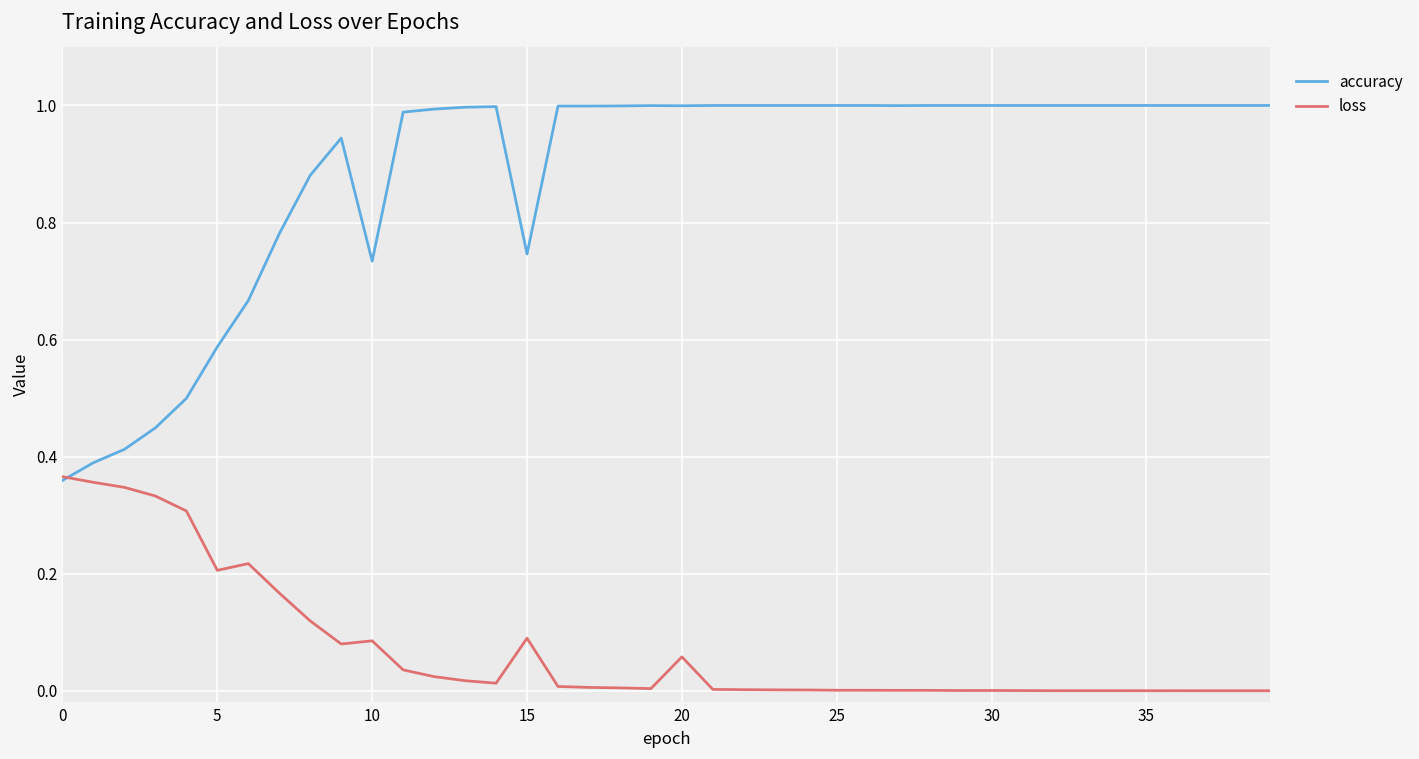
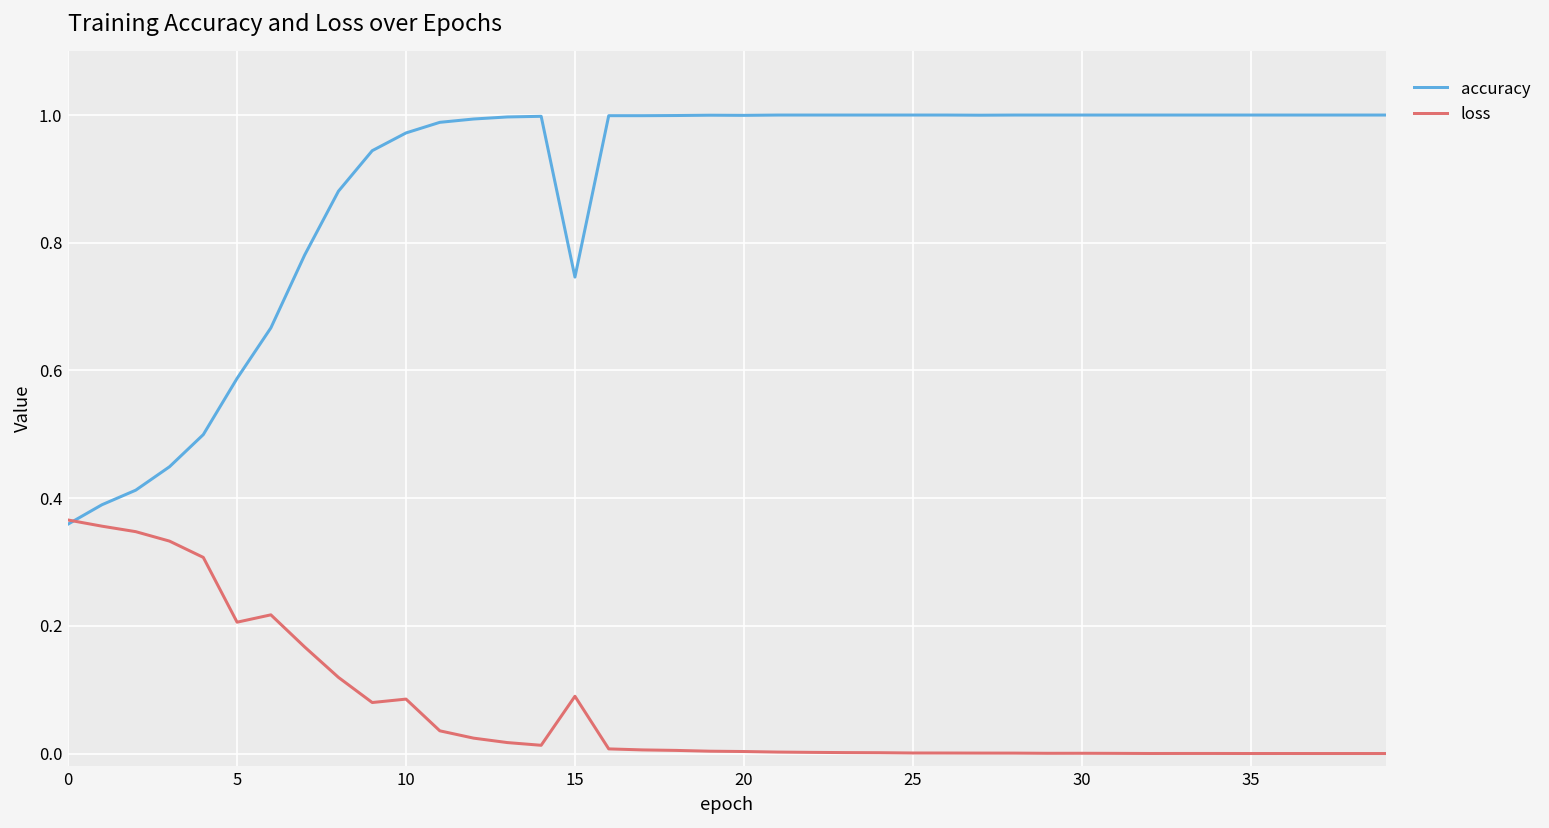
  {
    "accuracy": {
      "0": 0.36,
      "5": 0.59,
-     "10": 0.73,
+     "10": 0.97,
      "15": 0.75,
      "20": 1.00,
      "25": 1.00,
      "30": 1.00,
      "35": 1.00
    },
    "loss": {
      "0": 0.37,
      "5": 0.21,
      "10": 0.09,
      "15": 0.09,
-     "20": 0.06,
+     "20": 0.00,
      "25": 0.00,
      "30": 0.00,
      "35": 0.00
    }
  }
